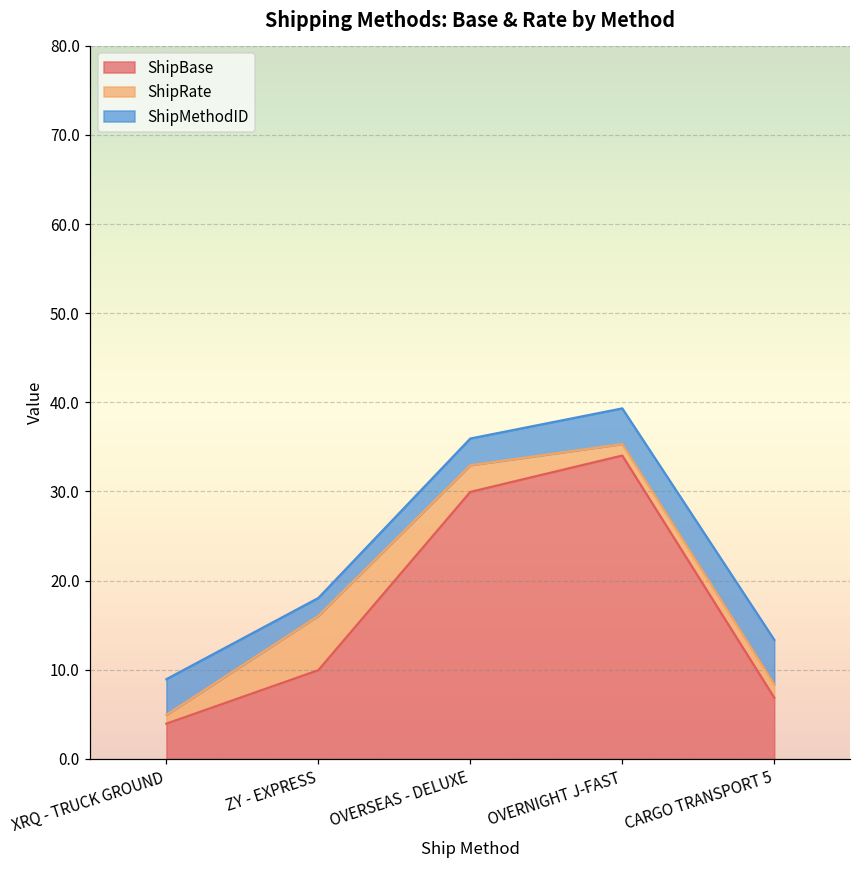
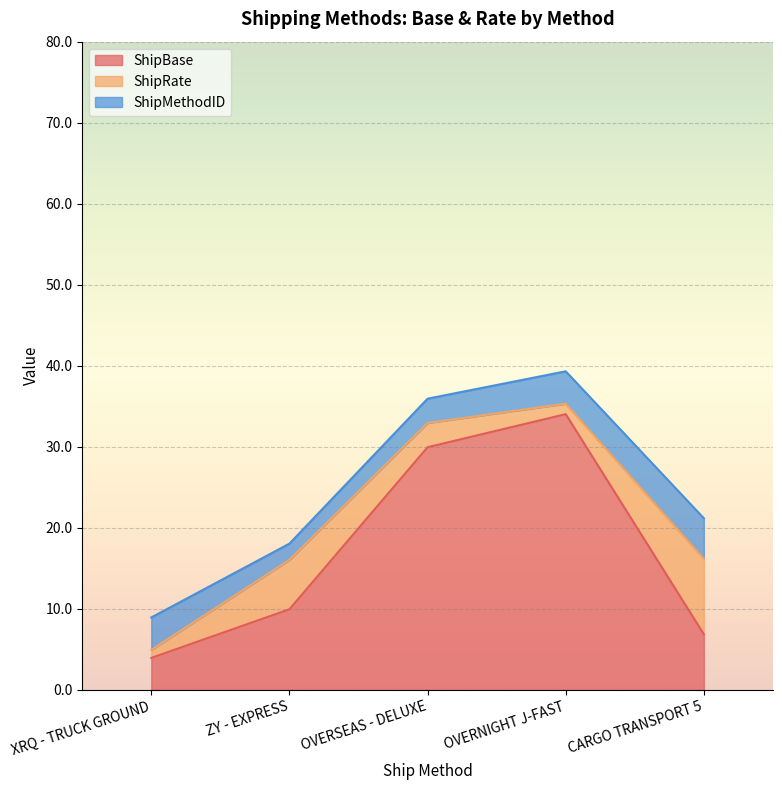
  {
    "ShipBase": {
      "XRQ - TRUCK GROUND": 4,
      "ZY - EXPRESS": 10,
      "OVERSEAS - DELUXE": 30,
      "OVERNIGHT J-FAST": 34,
      "CARGO TRANSPORT 5": 7
    },
    "ShipRate": {
      "XRQ - TRUCK GROUND": 1,
      "ZY - EXPRESS": 6,
      "OVERSEAS - DELUXE": 3,
      "OVERNIGHT J-FAST": 1,
-     "CARGO TRANSPORT 5": 1
+     "CARGO TRANSPORT 5": 9
    },
    "ShipMethodID": {
      "XRQ - TRUCK GROUND": 4,
      "ZY - EXPRESS": 2,
      "OVERSEAS - DELUXE": 3,
      "OVERNIGHT J-FAST": 4,
      "CARGO TRANSPORT 5": 5
    }
  }
